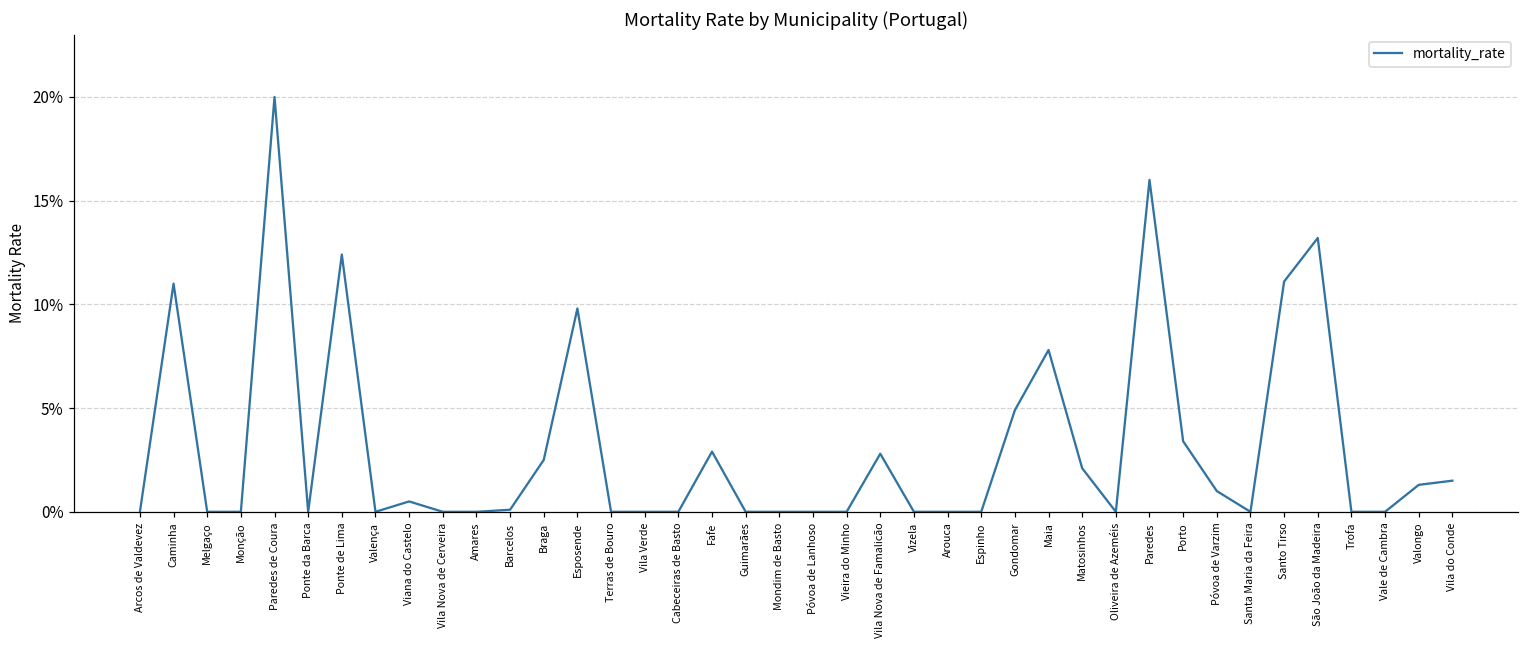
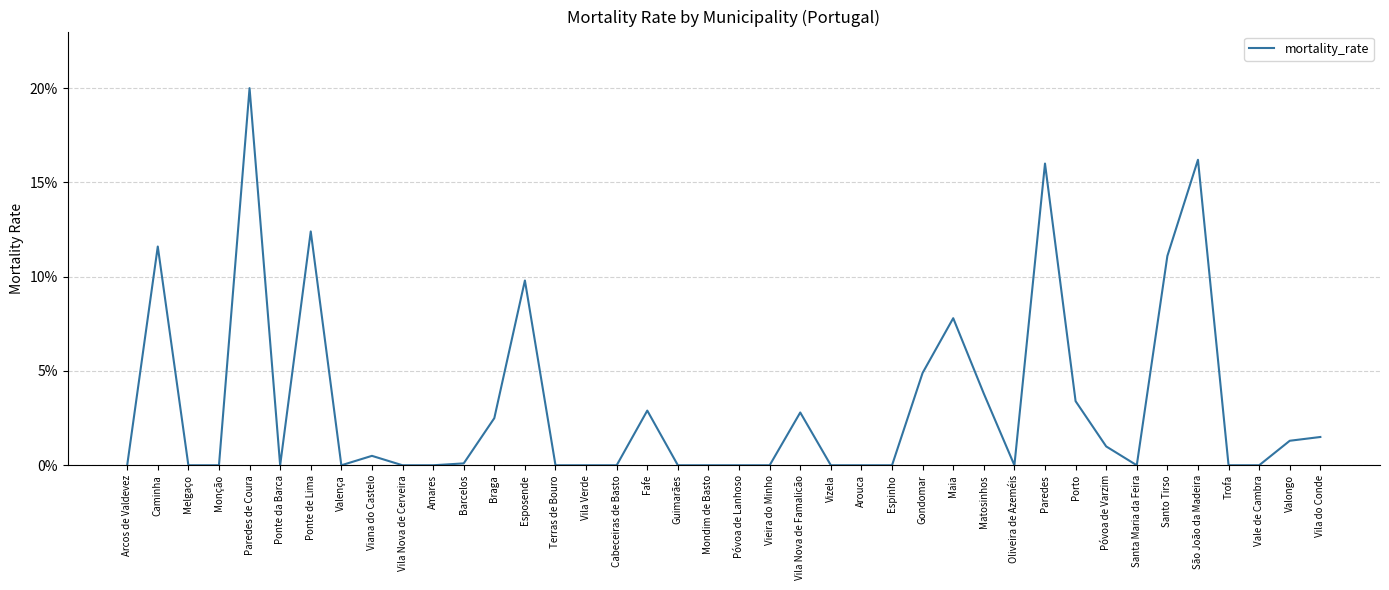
  {
    "Arcos de Valdevez": "0.0%",
-   "Caminha": "11.0%",
+   "Caminha": "11.6%",
    "Melgaço": "0.0%",
    "Monção": "0.0%",
    "Paredes de Coura": "20.0%",
    "Ponte da Barca": "0.0%",
    "Ponte de Lima": "12.4%",
    "Valença": "0.0%",
    "Viana do Castelo": "0.5%",
    "Vila Nova de Cerveira": "0.0%",
    "Amares": "0.0%",
    "Barcelos": "0.1%",
    "Braga": "2.5%",
    "Esposende": "9.8%",
    "Terras de Bouro": "0.0%",
    "Vila Verde": "0.0%",
    "Cabeceiras de Basto": "0.0%",
    "Fafe": "2.9%",
    "Guimarães": "0.0%",
    "Mondim de Basto": "0.0%",
    "Póvoa de Lanhoso": "0.0%",
    "Vieira do Minho": "0.0%",
    "Vila Nova de Famalicão": "2.8%",
    "Vizela": "0.0%",
    "Arouca": "0.0%",
    "Espinho": "0.0%",
    "Gondomar": "4.9%",
    "Maia": "7.8%",
-   "Matosinhos": "2.1%",
+   "Matosinhos": "3.8%",
    "Oliveira de Azeméis": "0.0%",
    "Paredes": "16.0%",
    "Porto": "3.4%",
    "Póvoa de Varzim": "1.0%",
    "Santa Maria da Feira": "0.0%",
    "Santo Tirso": "11.1%",
-   "São João da Madeira": "13.2%",
+   "São João da Madeira": "16.2%",
    "Trofa": "0.0%",
    "Vale de Cambra": "0.0%",
    "Valongo": "1.3%",
    "Vila do Conde": "1.5%"
  }
